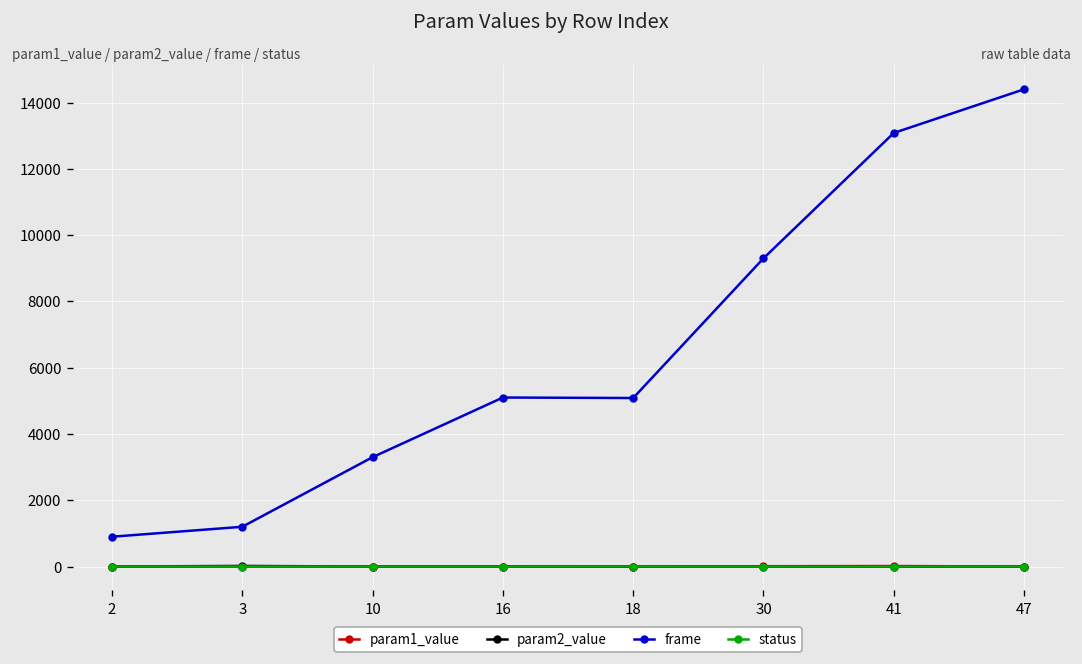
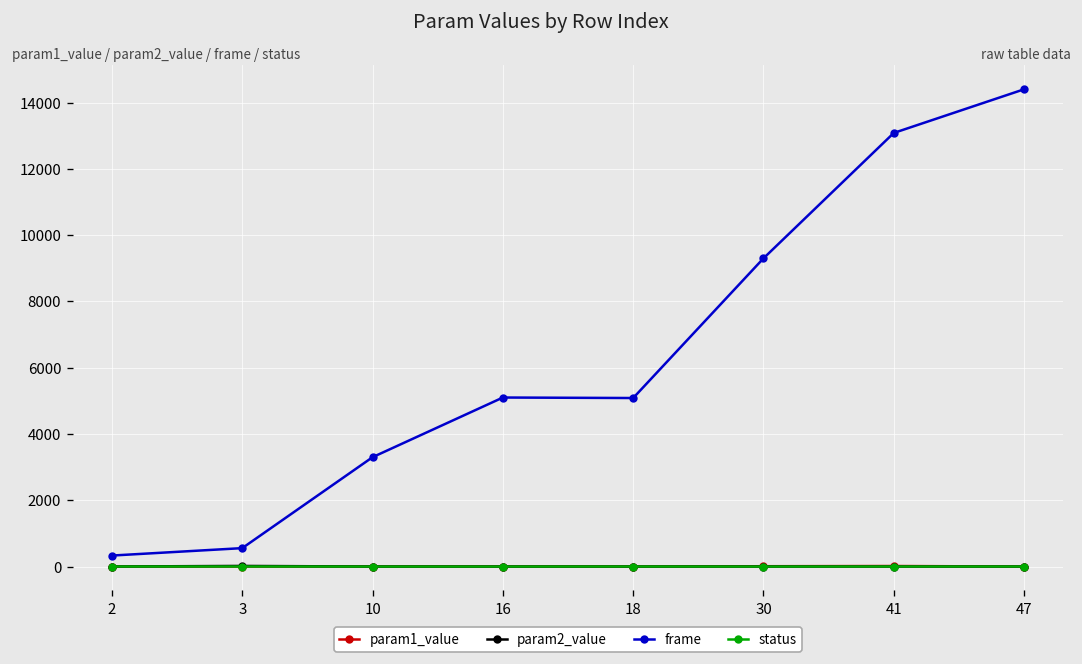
  {
    "frame": {
-     "2": 900,
-     "3": 1200,
+     "2": 300,
+     "3": 600,
      "10": 3300,
      "16": 5100,
      "18": 5100,
      "30": 9300,
      "41": 13100,
      "47": 14400
    }
  }
